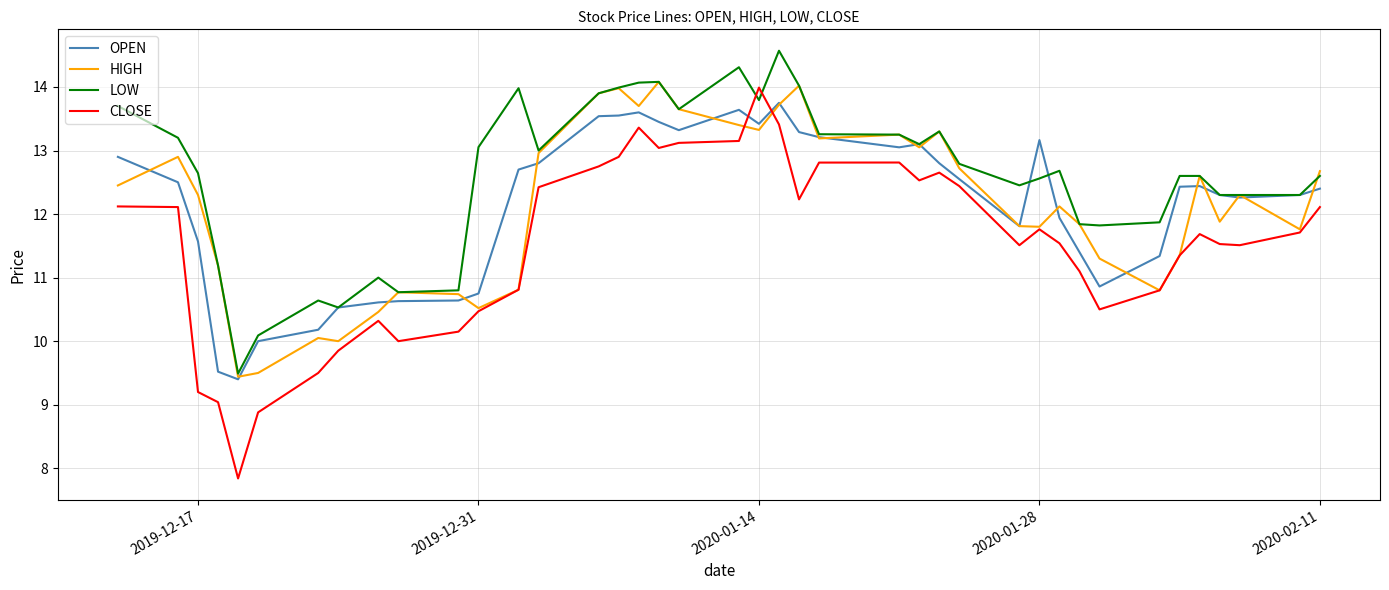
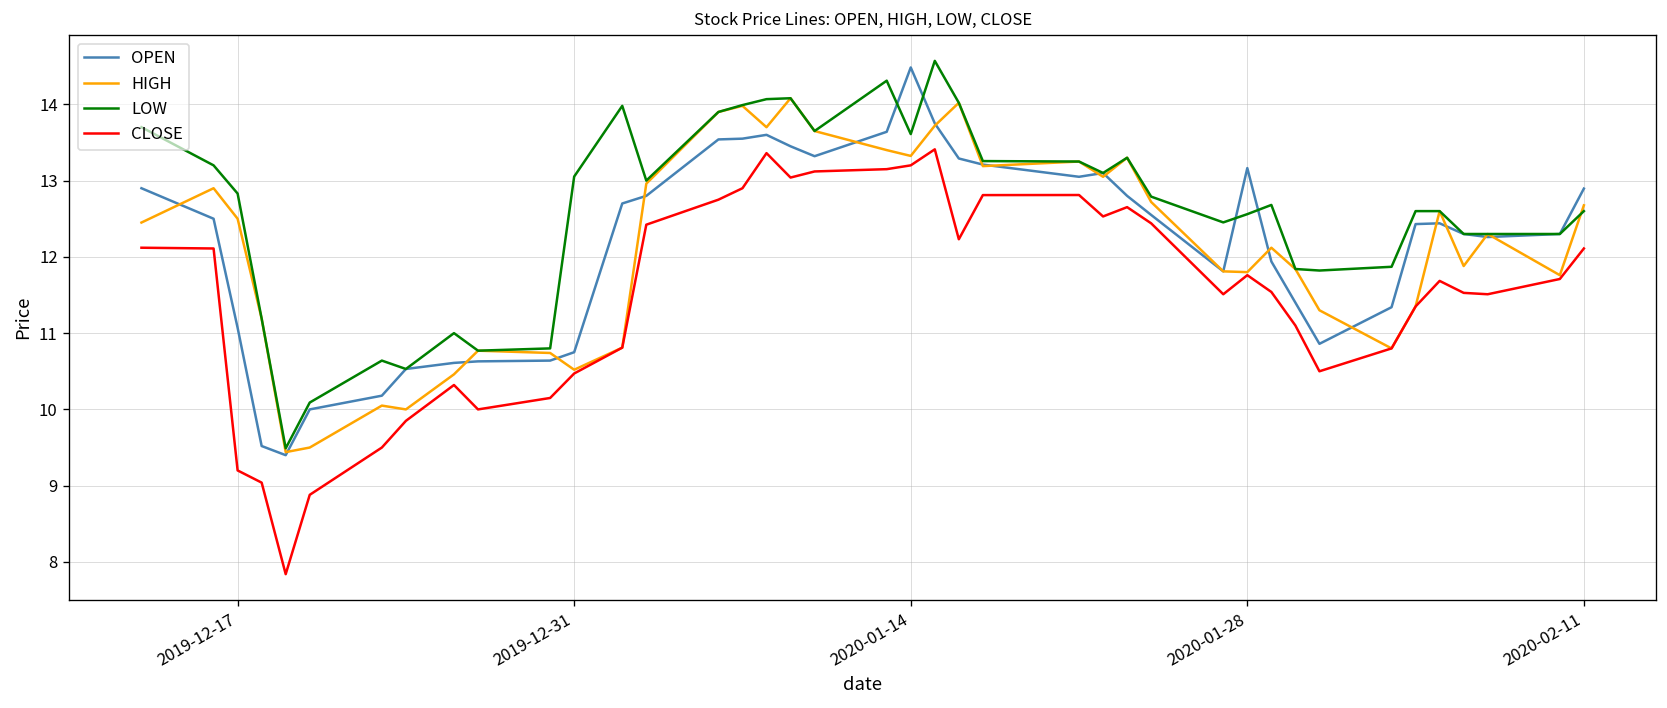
  {
    "OPEN": {
-     "2019-12-17": 11.6,
+     "2019-12-17": 11.1,
      "2019-12-31": 10.8,
-     "2020-01-14": 13.4,
+     "2020-01-14": 14.5,
      "2020-01-28": 13.2,
-     "2020-02-11": 12.4
+     "2020-02-11": 12.9
    },
    "HIGH": {
-     "2019-12-17": 12.3,
+     "2019-12-17": 12.5,
      "2019-12-31": 10.5,
      "2020-01-14": 13.3,
      "2020-02-11": 12.7
    },
    "LOW": {
-     "2019-12-17": 12.6,
+     "2019-12-17": 12.8,
      "2019-12-31": 13.1,
-     "2020-01-14": 13.8,
+     "2020-01-14": 13.6,
      "2020-01-28": 12.6,
      "2020-02-11": 12.6
    },
    "CLOSE": {
      "2019-12-17": 9.2,
      "2019-12-31": 10.5,
-     "2020-01-14": 14.0,
+     "2020-01-14": 13.2,
      "2020-02-11": 12.1
    }
  }
